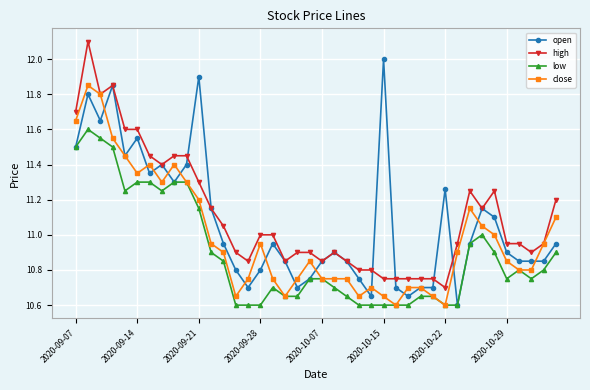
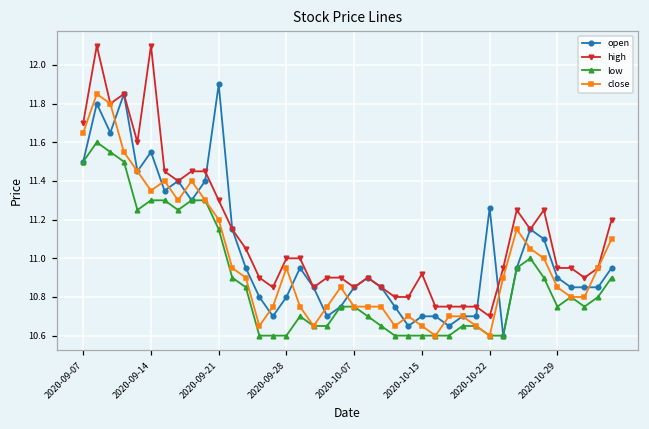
  {
    "open": {
      "2020-09-14": 11.55,
      "2020-09-21": 11.9,
      "2020-09-28": 10.8,
-     "2020-10-15": 12.0,
+     "2020-10-15": 10.7,
      "2020-10-22": 11.26,
      "2020-10-29": 10.9
    },
    "high": {
      "2020-09-07": 11.70,
-     "2020-09-14": 11.6,
+     "2020-09-14": 12.1,
      "2020-09-21": 11.30,
      "2020-09-28": 11.00,
-     "2020-10-15": 10.75,
+     "2020-10-15": 10.92,
      "2020-10-22": 10.70,
      "2020-10-29": 10.95
    },
    "low": {
      "2020-09-14": 11.30,
      "2020-09-21": 11.15,
      "2020-09-28": 10.60,
      "2020-10-15": 10.60,
      "2020-10-29": 10.75
    },
    "close": {
      "2020-09-07": 11.65,
      "2020-09-14": 11.35,
      "2020-09-21": 11.20,
      "2020-09-28": 10.95,
      "2020-10-15": 10.65,
      "2020-10-29": 10.85
    }
  }
